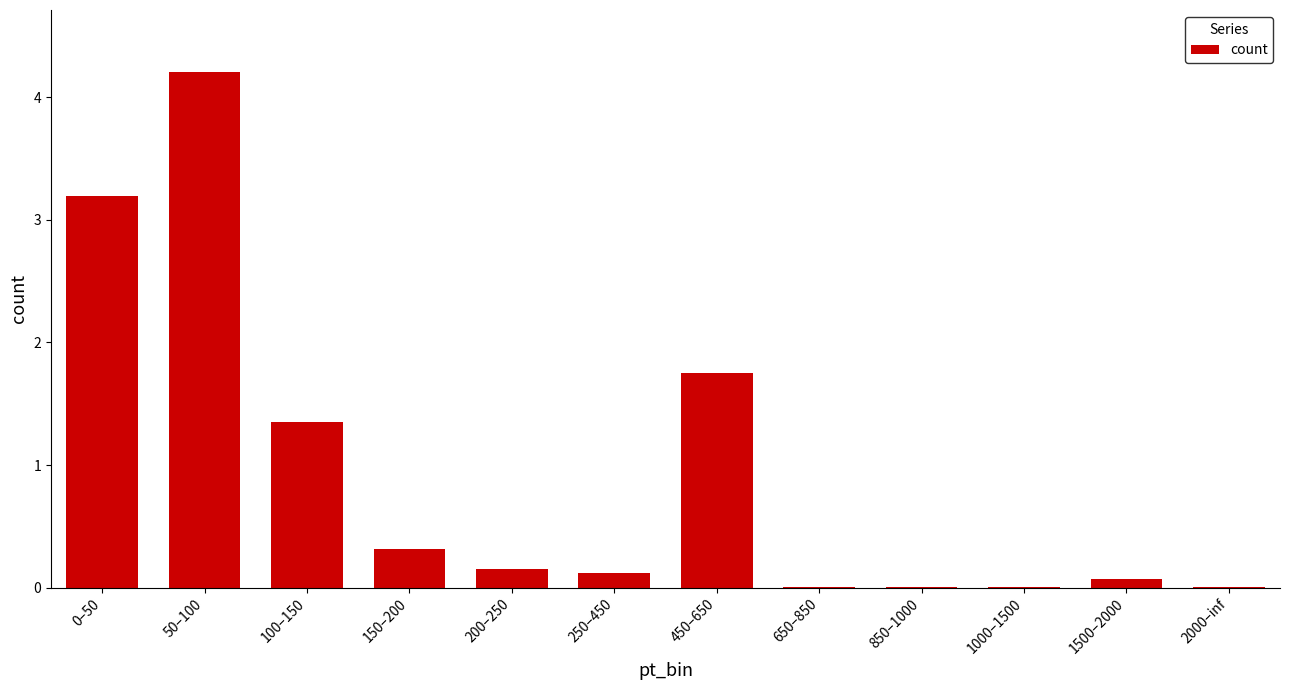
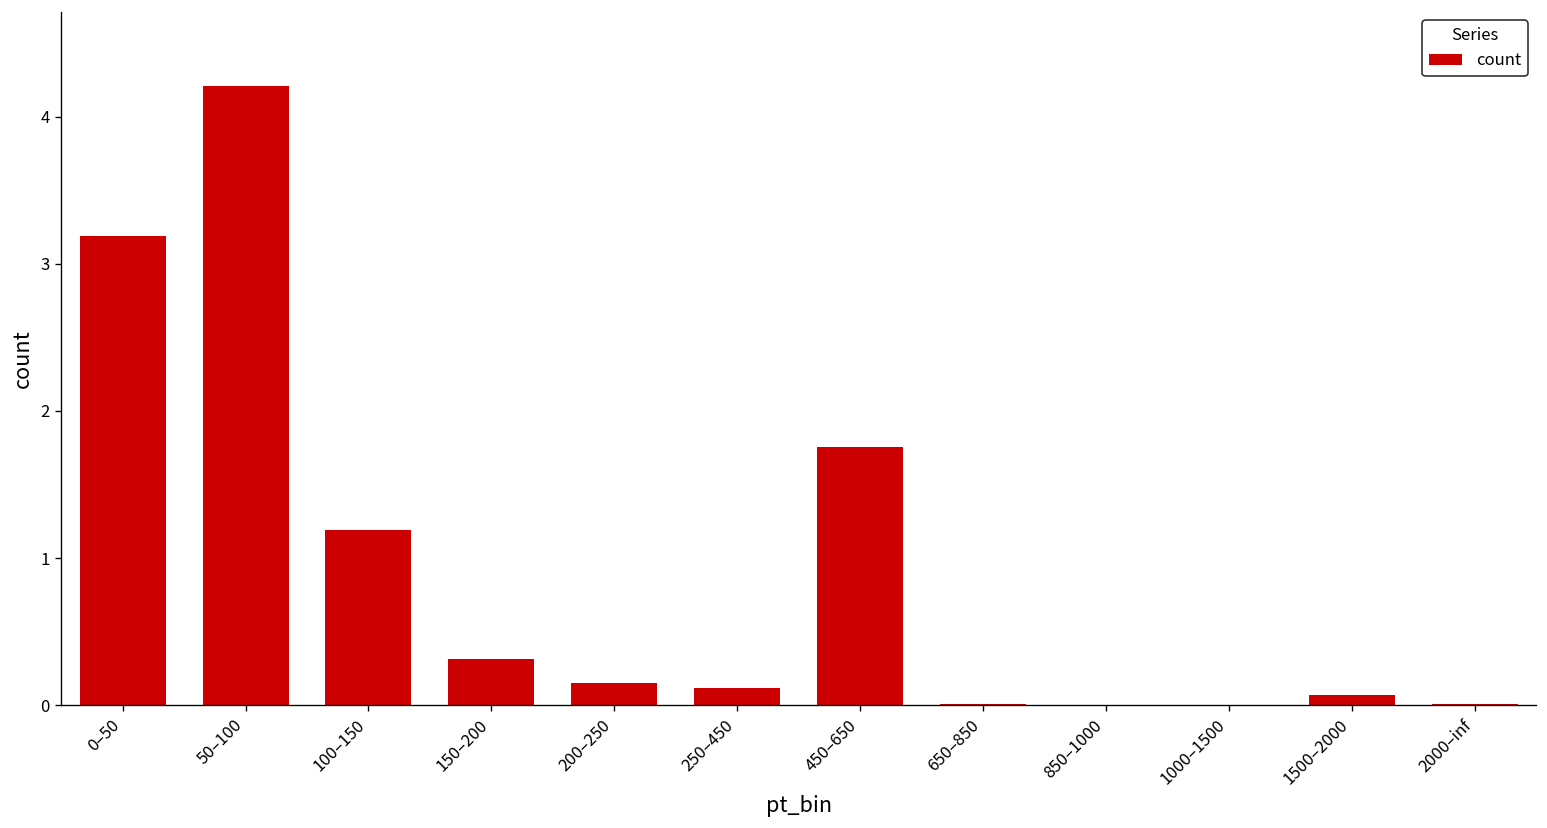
  {
    "0–50": 3.19,
    "50–100": 4.21,
-   "100–150": 1.35,
+   "100–150": 1.19,
    "150–200": 0.31,
    "200–250": 0.15,
    "250–450": 0.12,
    "450–650": 1.75,
    "1500–2000": 0.07
  }
